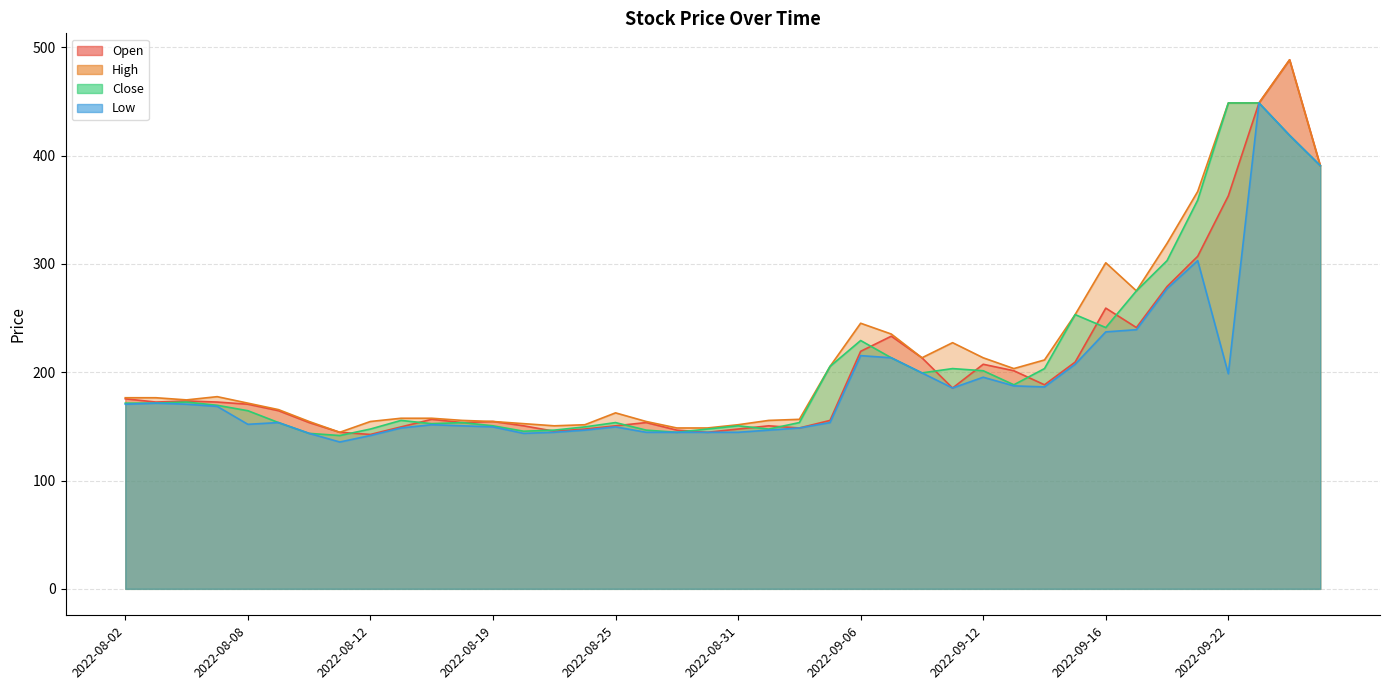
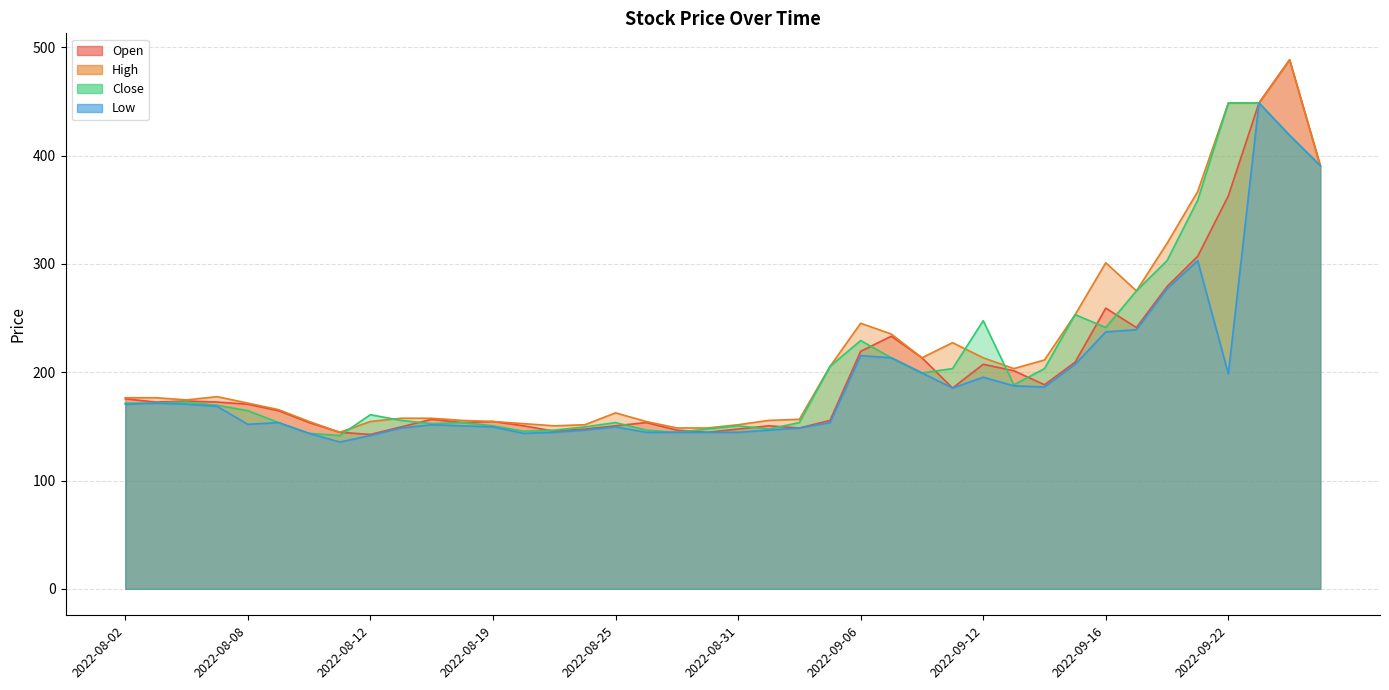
  {
    "Close": {
      "2022-08-08": 165,
-     "2022-08-12": 148,
+     "2022-08-12": 161,
      "2022-08-25": 154,
      "2022-09-06": 229,
-     "2022-09-12": 201,
+     "2022-09-12": 248,
      "2022-09-16": 241
    },
    "Low": {
      "2022-08-08": 152,
      "2022-08-31": 145,
      "2022-09-06": 215,
      "2022-09-12": 195,
      "2022-09-16": 237,
      "2022-09-22": 199
    }
  }
